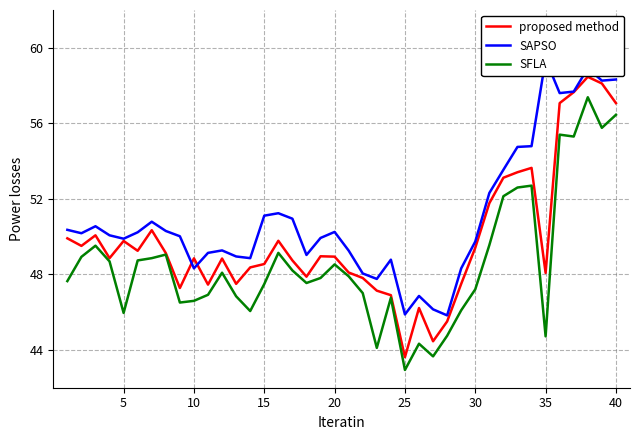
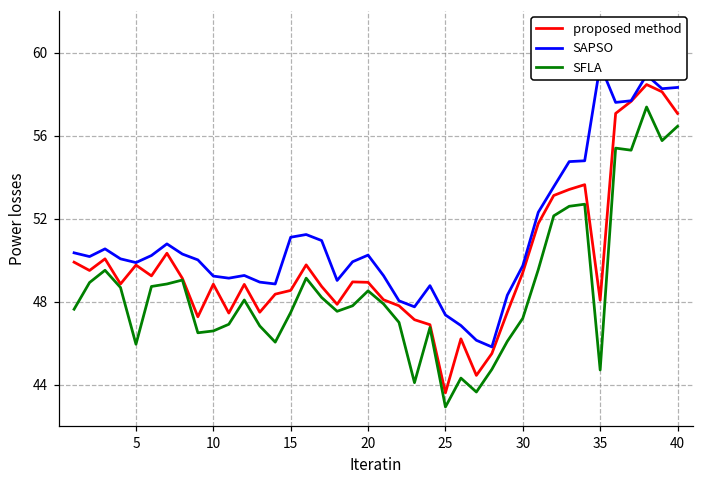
  {
    "proposed method": {
      "10": 48.9,
      "15": 48.6,
      "20": 48.9,
      "25": 43.6,
      "30": 49.4,
      "35": 48.1,
      "40": 57.1
    },
    "SAPSO": {
-     "10": 48.3,
+     "10": 49.2,
      "15": 51.1,
      "20": 50.3,
-     "25": 45.9,
+     "25": 47.4,
      "30": 49.7,
      "40": 58.3
    },
    "SFLA": {
      "5": 46.0,
      "10": 46.6,
      "15": 47.5,
      "20": 48.5,
      "25": 42.9,
      "30": 47.2,
      "35": 44.7,
      "40": 56.5
    }
  }
